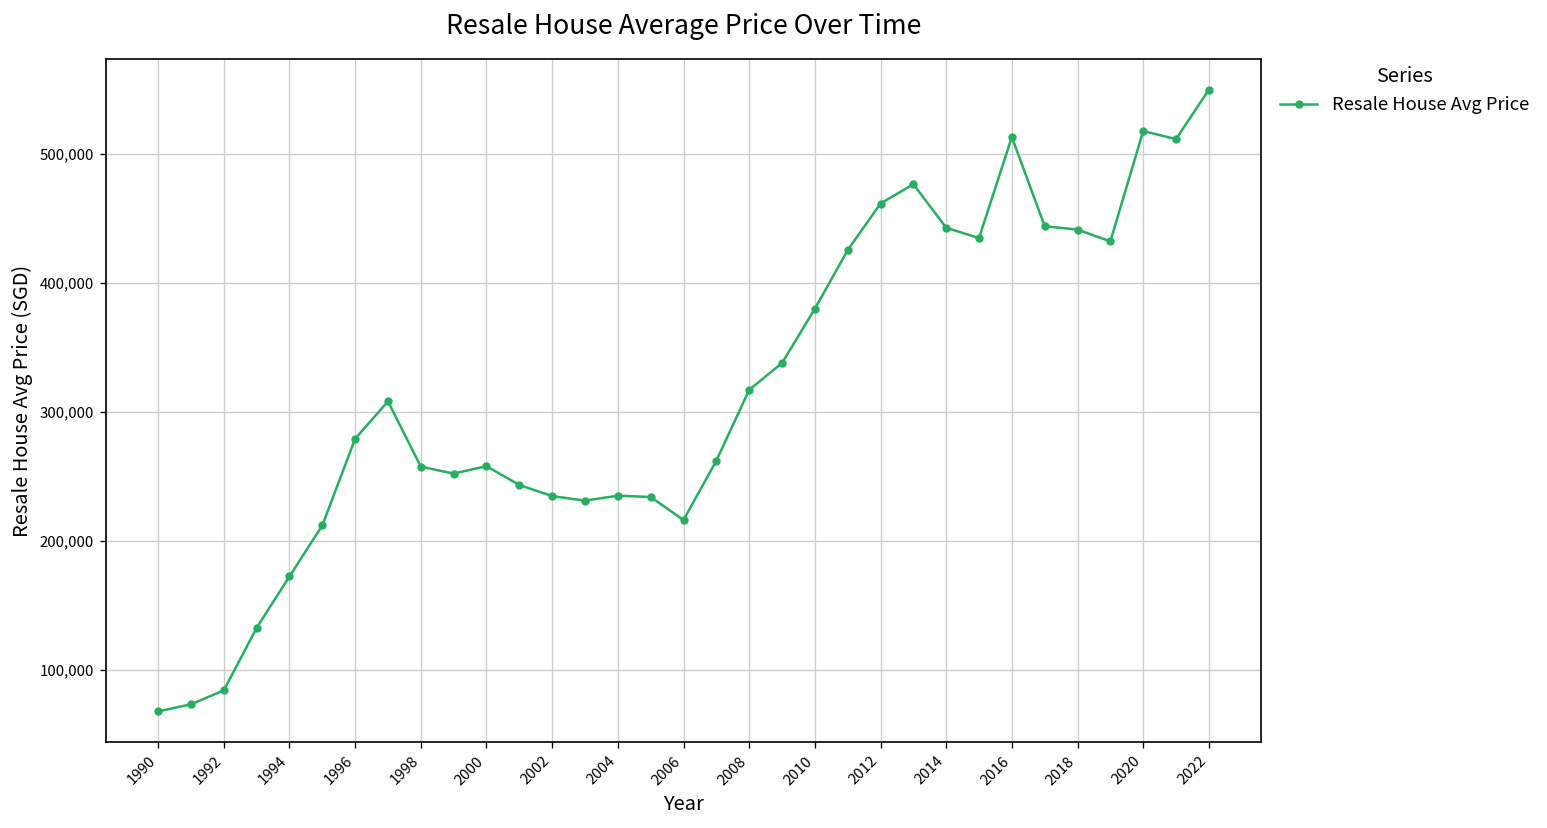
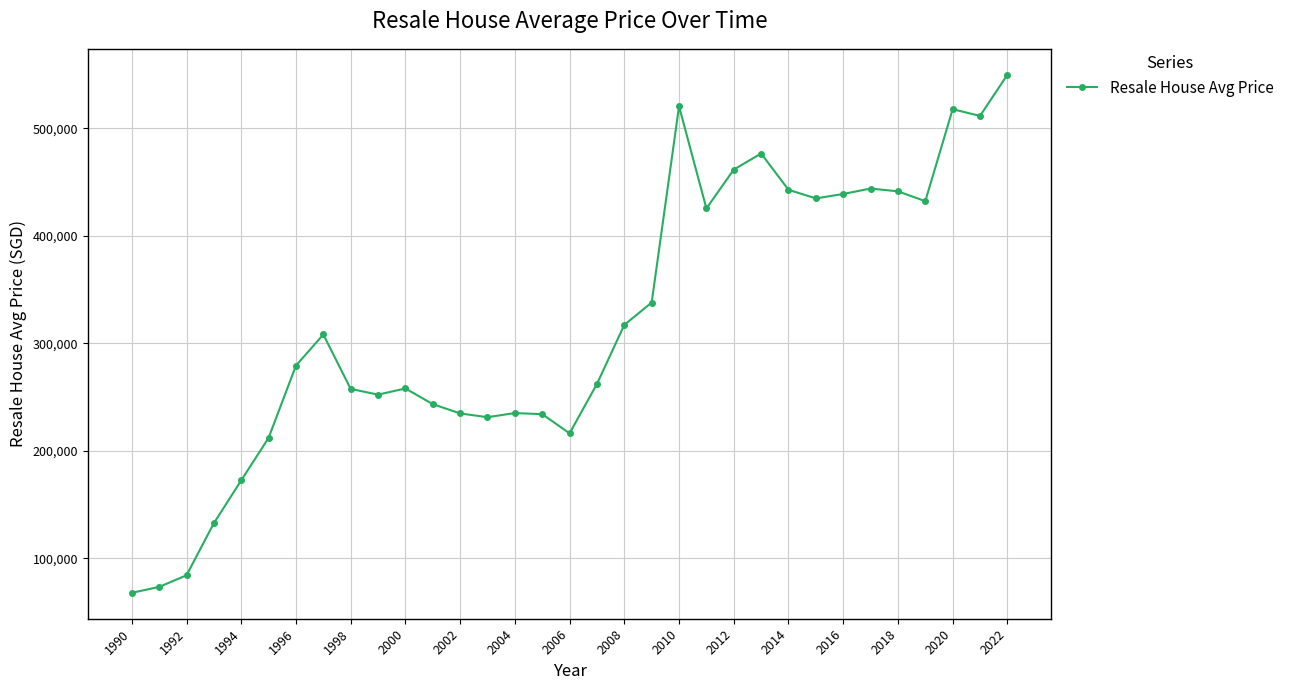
  {
    "1990": "68,000",
    "1992": "84,000",
    "1994": "173,000",
    "1996": "279,000",
    "1998": "258,000",
    "2000": "258,000",
    "2002": "235,000",
    "2004": "235,000",
    "2006": "216,000",
    "2008": "317,000",
-   "2010": "380,000",
+   "2010": "520,000",
    "2012": "461,000",
    "2014": "443,000",
-   "2016": "513,000",
+   "2016": "439,000",
    "2018": "441,000",
    "2020": "518,000",
    "2022": "550,000"
  }
